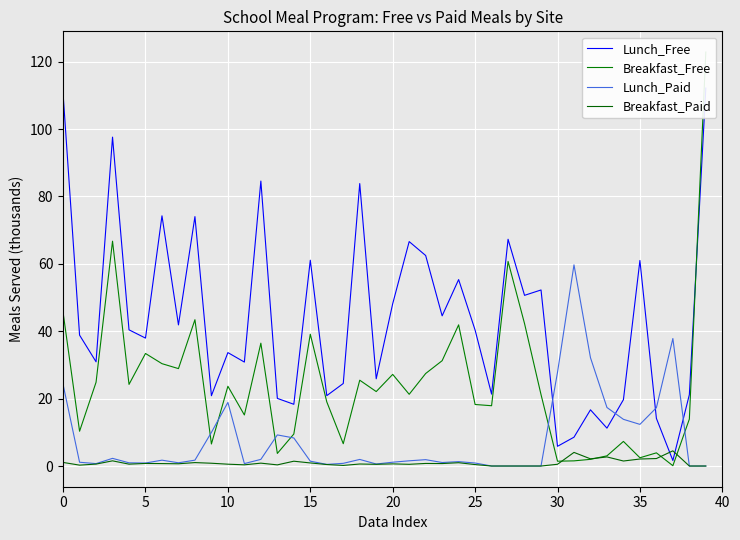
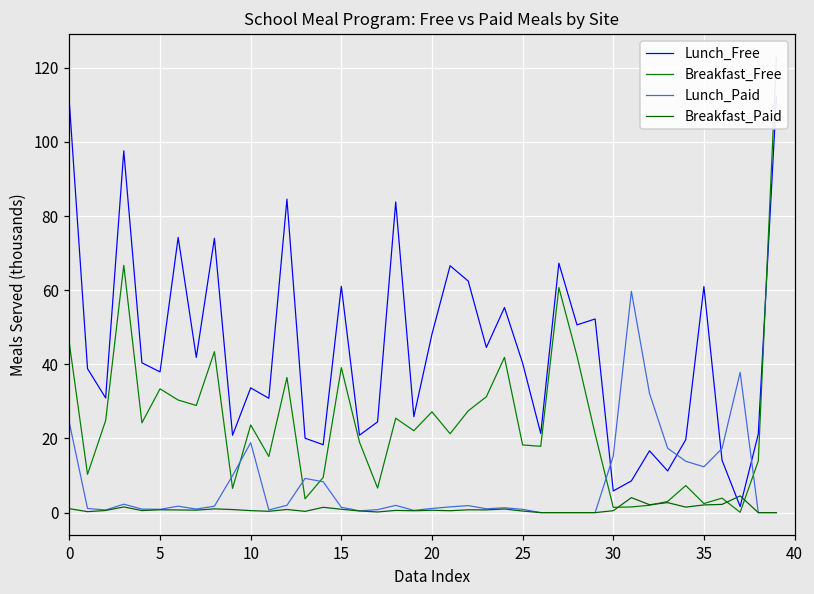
  {
    "Lunch_Free": {
      "0": 110,
      "5": 38,
      "10": 34,
      "15": 61,
      "20": 48,
      "25": 40,
      "30": 6,
      "35": 61
    },
    "Lunch_Paid": {
      "0": 24,
      "10": 19,
-     "30": 28,
+     "30": 15,
      "35": 12
    }
  }
